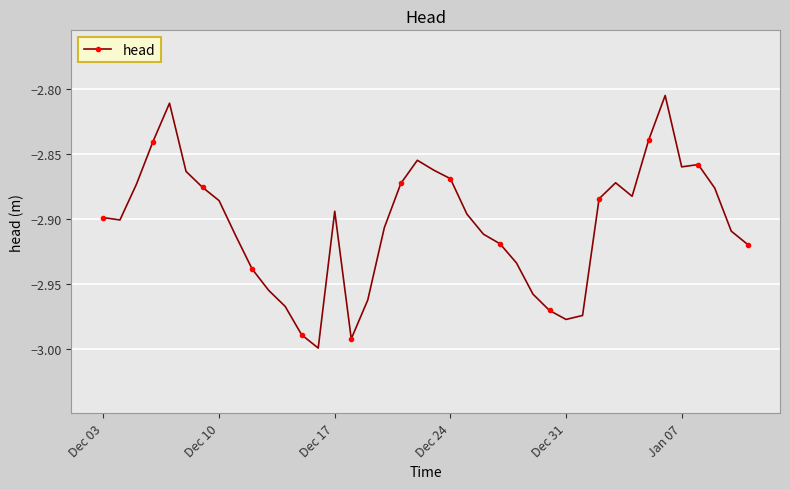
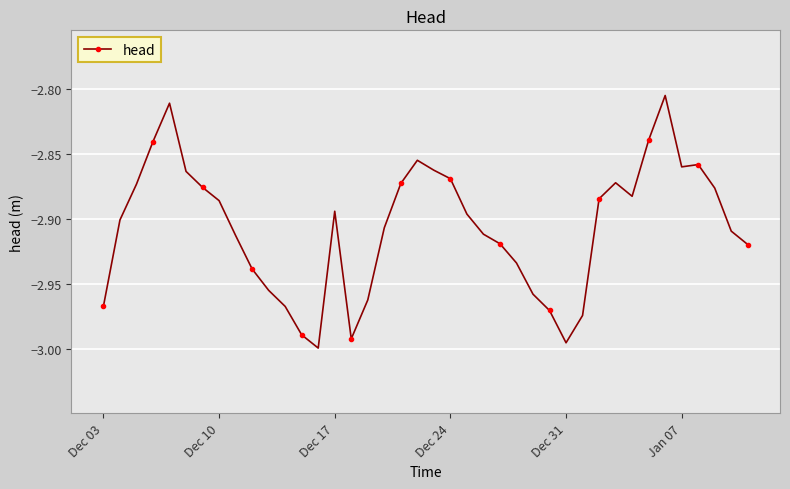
  {
-   "Dec 03": -2.899,
+   "Dec 03": -2.967,
    "Dec 10": -2.886,
    "Dec 17": -2.894,
    "Dec 24": -2.869,
-   "Dec 31": -2.977,
+   "Dec 31": -2.995,
    "Jan 07": -2.860
  }
